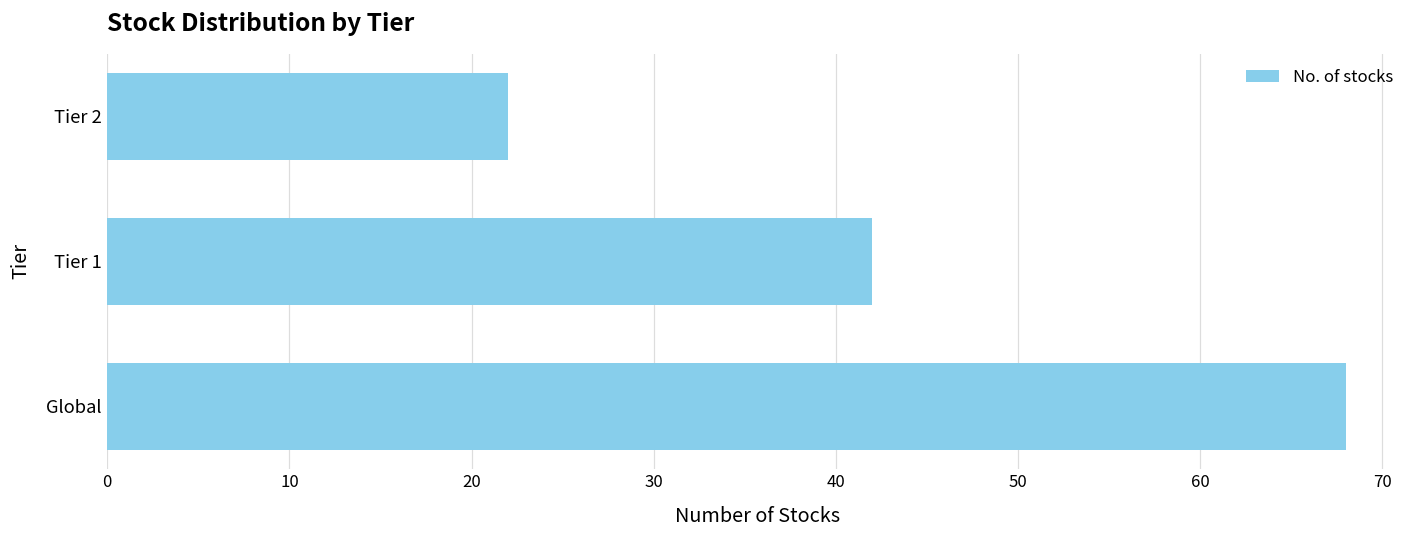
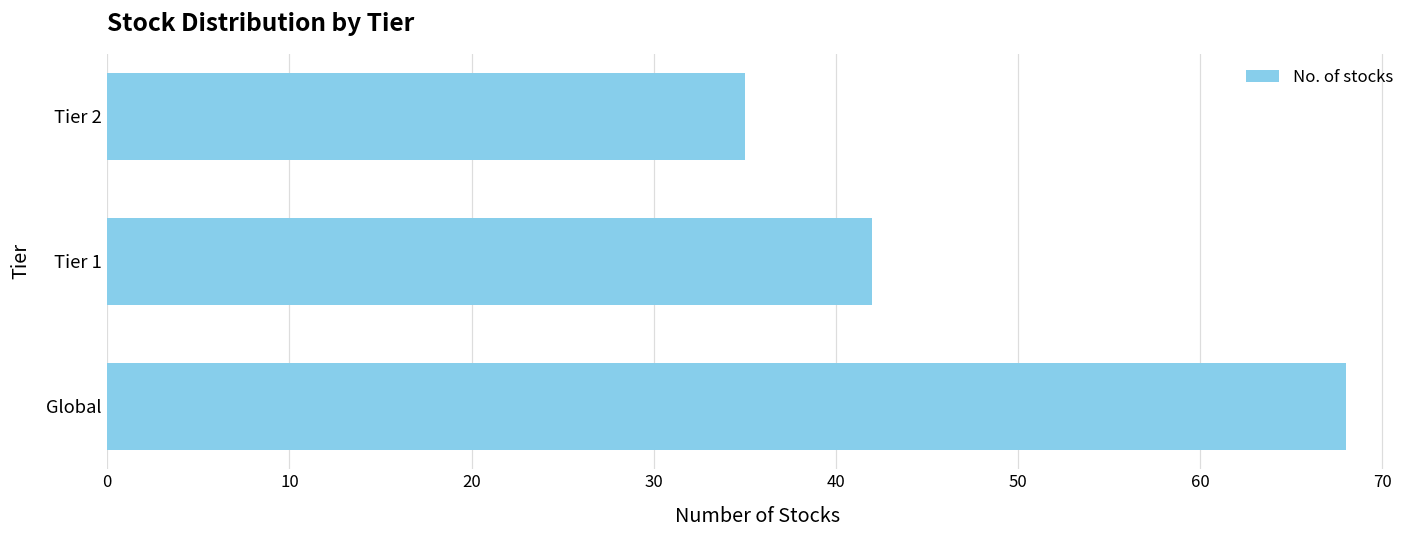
  {
-   "Tier 2": 22,
+   "Tier 2": 35,
    "Tier 1": 42,
    "Global": 68
  }
